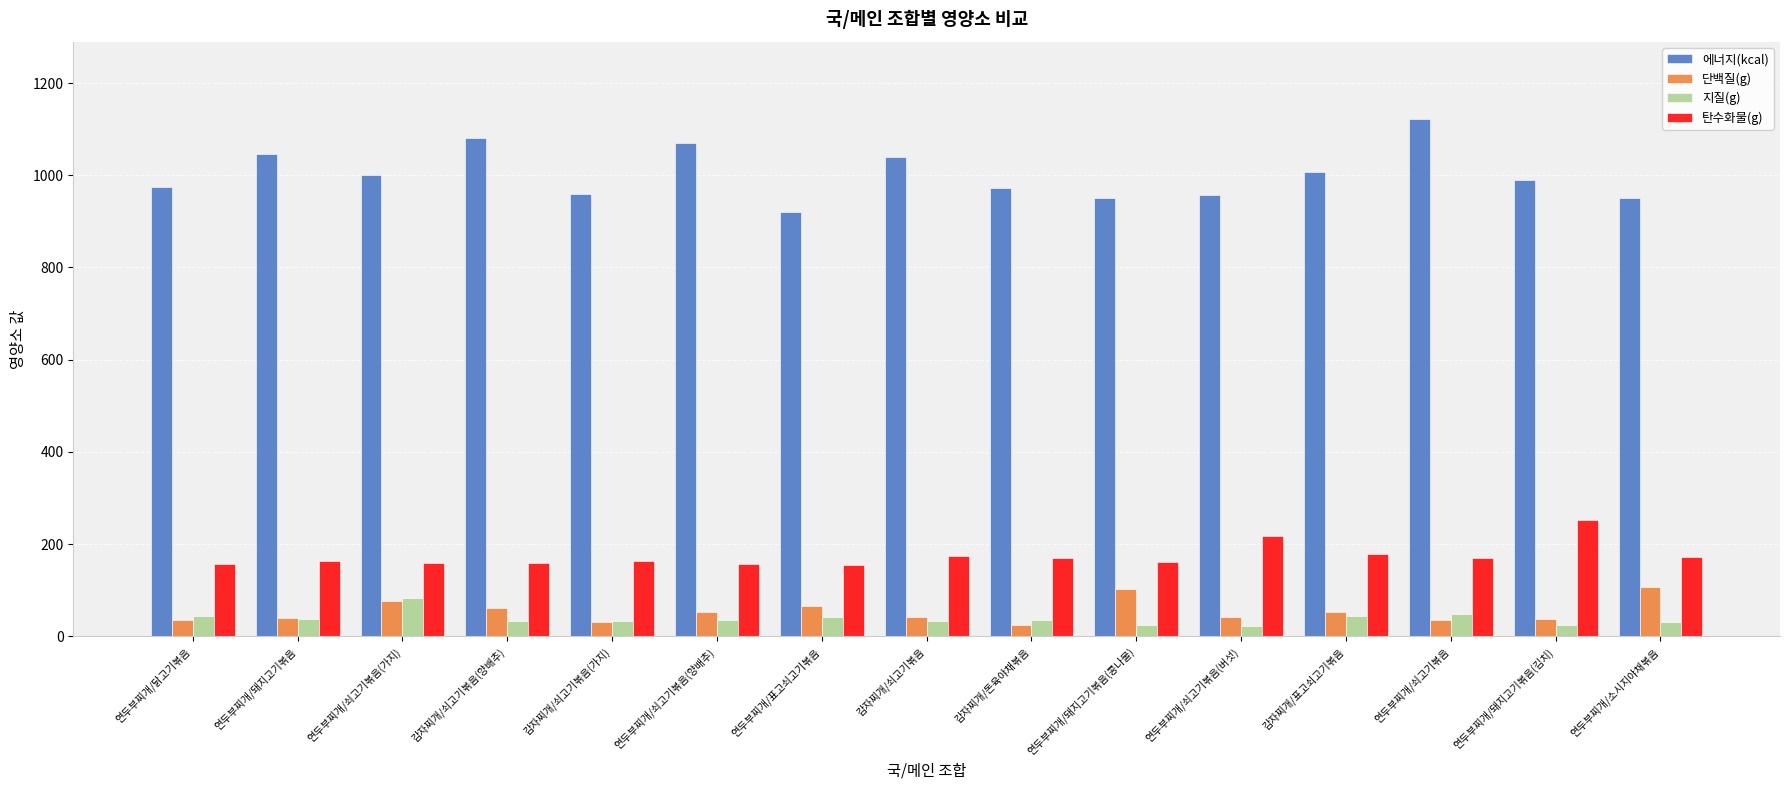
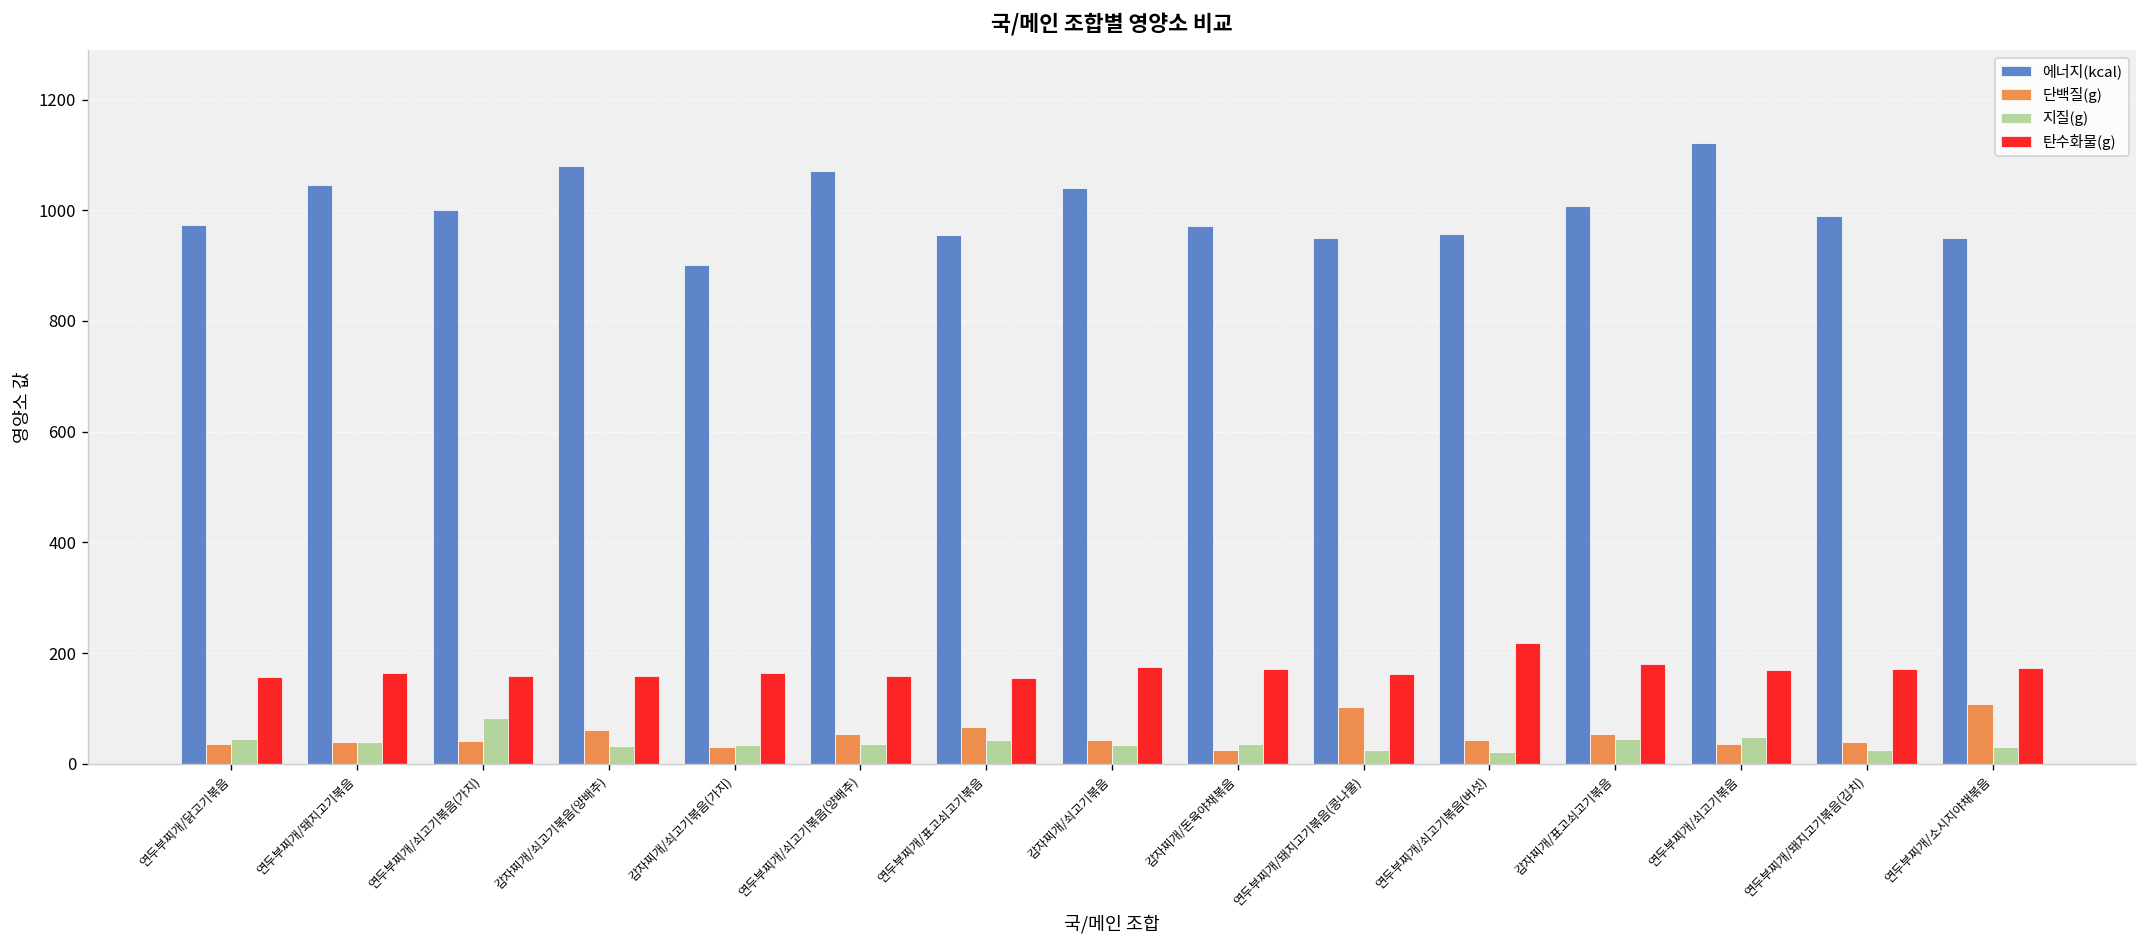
  {
    "에너지(kcal)": {
      "연두부찌개/닭고기볶음": 970,
      "연두부찌개/돼지고기볶음": 1050,
      "연두부찌개/쇠고기볶음(가지)": 1000,
      "감자찌개/쇠고기볶음(양배추)": 1080,
-     "감자찌개/쇠고기볶음(가지)": 960,
+     "감자찌개/쇠고기볶음(가지)": 900,
      "연두부찌개/쇠고기볶음(양배추)": 1070,
-     "연두부찌개/표고쇠고기볶음": 920,
+     "연두부찌개/표고쇠고기볶음": 950,
      "감자찌개/쇠고기볶음": 1040,
      "감자찌개/돈육야채볶음": 970,
      "연두부찌개/돼지고기볶음(콩나물)": 950,
      "연두부찌개/쇠고기볶음(버섯)": 960,
      "감자찌개/표고쇠고기볶음": 1010,
      "연두부찌개/쇠고기볶음": 1120,
      "연두부찌개/돼지고기볶음(김치)": 990,
      "연두부찌개/소시지야채볶음": 950
    },
    "단백질(g)": {
      "연두부찌개/닭고기볶음": 40,
      "연두부찌개/돼지고기볶음": 40,
-     "연두부찌개/쇠고기볶음(가지)": 80,
+     "연두부찌개/쇠고기볶음(가지)": 40,
      "감자찌개/쇠고기볶음(양배추)": 60,
      "감자찌개/쇠고기볶음(가지)": 30,
      "연두부찌개/쇠고기볶음(양배추)": 50,
      "연두부찌개/표고쇠고기볶음": 70,
      "감자찌개/쇠고기볶음": 40,
      "감자찌개/돈육야채볶음": 30,
      "연두부찌개/돼지고기볶음(콩나물)": 100,
      "연두부찌개/쇠고기볶음(버섯)": 40,
      "감자찌개/표고쇠고기볶음": 50,
      "연두부찌개/쇠고기볶음": 30,
      "연두부찌개/돼지고기볶음(김치)": 40,
      "연두부찌개/소시지야채볶음": 110
    },
    "지질(g)": {
      "연두부찌개/닭고기볶음": 40,
      "연두부찌개/돼지고기볶음": 40,
      "연두부찌개/쇠고기볶음(가지)": 80,
      "감자찌개/쇠고기볶음(양배추)": 30,
      "감자찌개/쇠고기볶음(가지)": 30,
      "연두부찌개/쇠고기볶음(양배추)": 40,
      "연두부찌개/표고쇠고기볶음": 40,
      "감자찌개/쇠고기볶음": 30,
      "감자찌개/돈육야채볶음": 30,
      "연두부찌개/돼지고기볶음(콩나물)": 20,
      "연두부찌개/쇠고기볶음(버섯)": 20,
      "감자찌개/표고쇠고기볶음": 40,
      "연두부찌개/쇠고기볶음": 50,
      "연두부찌개/돼지고기볶음(김치)": 30,
      "연두부찌개/소시지야채볶음": 30
    },
    "탄수화물(g)": {
      "연두부찌개/닭고기볶음": 160,
      "연두부찌개/돼지고기볶음": 160,
      "연두부찌개/쇠고기볶음(가지)": 160,
      "감자찌개/쇠고기볶음(양배추)": 160,
      "감자찌개/쇠고기볶음(가지)": 160,
      "연두부찌개/쇠고기볶음(양배추)": 160,
      "연두부찌개/표고쇠고기볶음": 150,
      "감자찌개/쇠고기볶음": 170,
      "감자찌개/돈육야채볶음": 170,
      "연두부찌개/돼지고기볶음(콩나물)": 160,
      "연두부찌개/쇠고기볶음(버섯)": 220,
      "감자찌개/표고쇠고기볶음": 180,
      "연두부찌개/쇠고기볶음": 170,
-     "연두부찌개/돼지고기볶음(김치)": 250,
+     "연두부찌개/돼지고기볶음(김치)": 170,
      "연두부찌개/소시지야채볶음": 170
    }
  }
